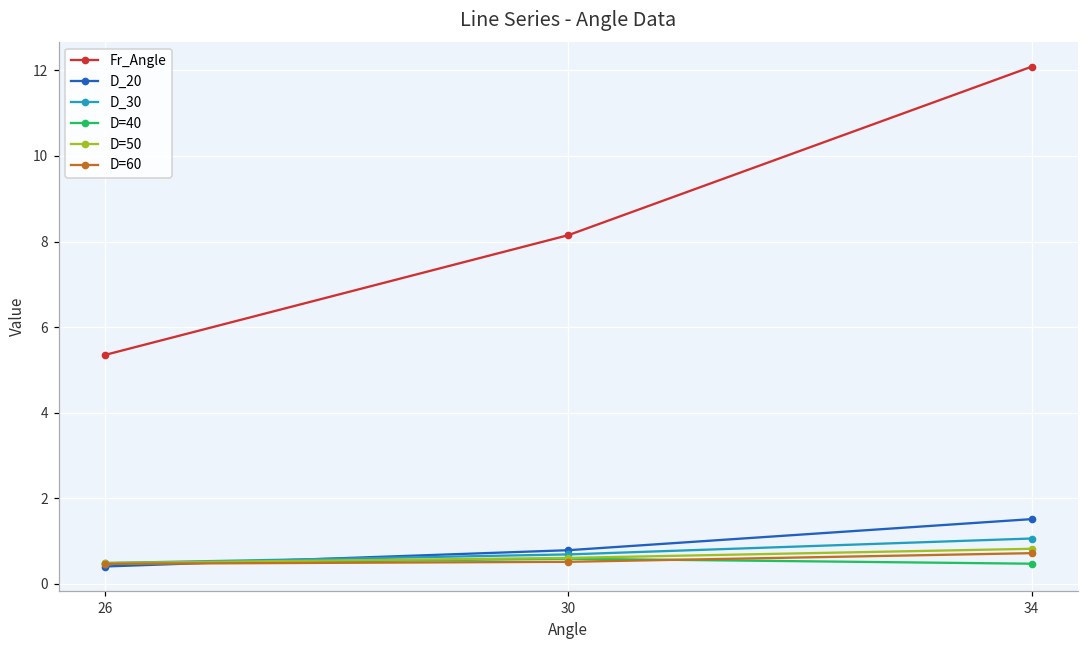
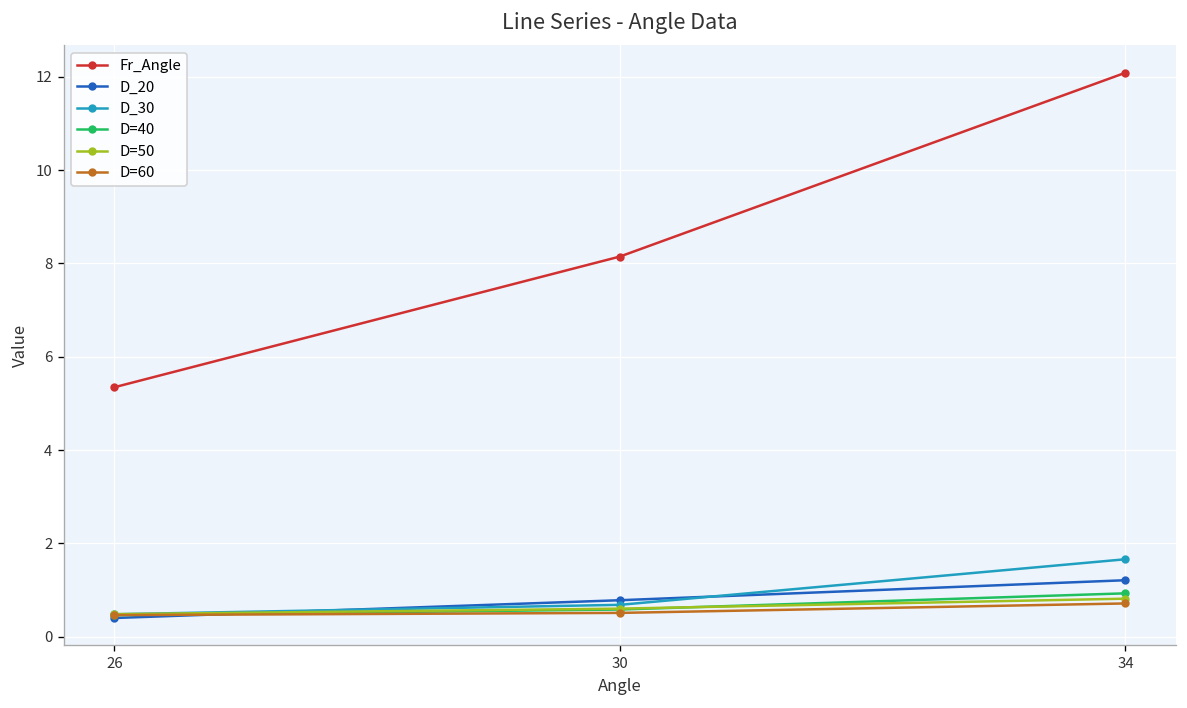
  {
    "Fr_Angle": {
      "26": 5.3,
      "30": 8.1,
      "34": 12.1
    },
    "D_20": {
      "30": 0.8,
-     "34": 1.5
+     "34": 1.2
    },
    "D_30": {
      "30": 0.7,
-     "34": 1.1
+     "34": 1.7
    },
    "D=40": {
-     "34": 0.5
+     "34": 0.9
    },
    "D=50": {
      "34": 0.8
    },
    "D=60": {
      "30": 0.5,
      "34": 0.7
    }
  }
